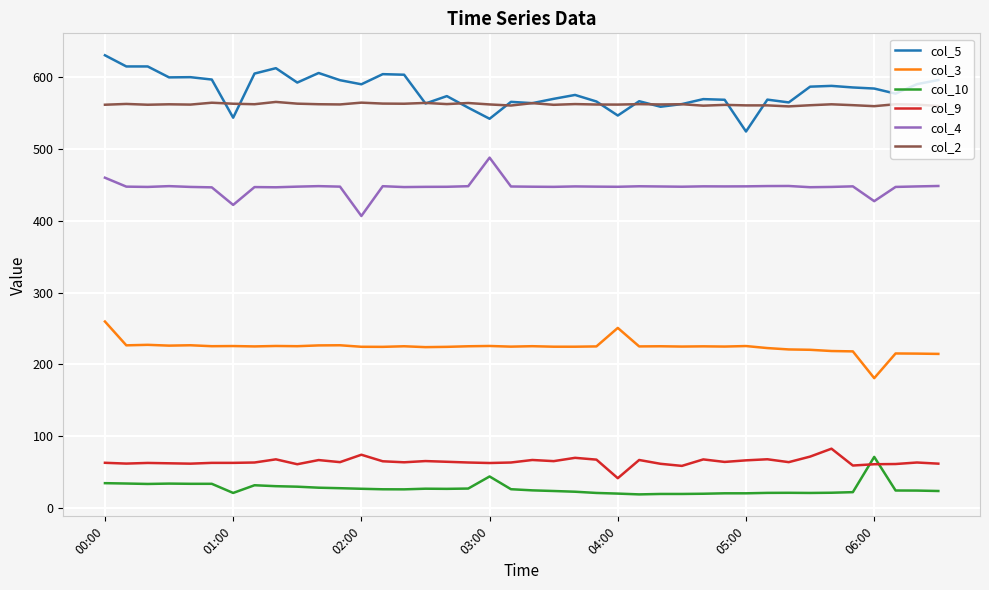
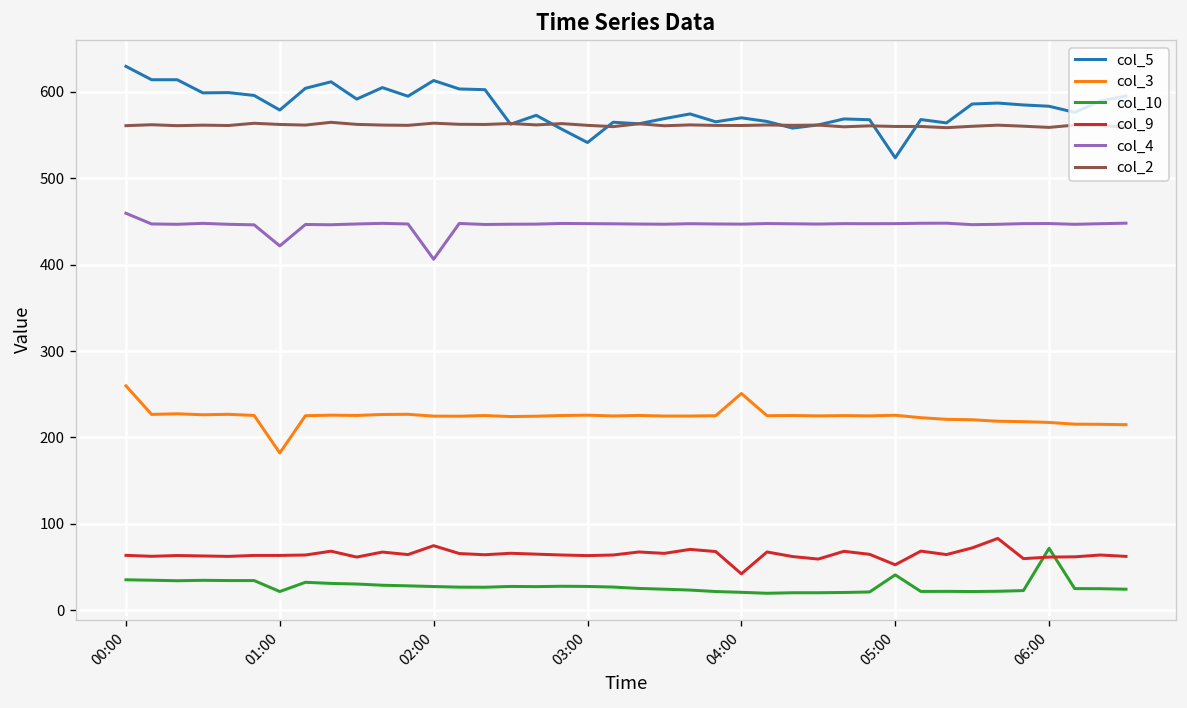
  {
    "col_5": {
      "00:00": 630,
-     "01:00": 540,
-     "02:00": 590,
+     "01:00": 580,
+     "02:00": 610,
      "03:00": 540,
-     "04:00": 550,
+     "04:00": 570,
      "05:00": 520,
      "06:00": 580
    },
    "col_3": {
      "00:00": 260,
-     "01:00": 230,
+     "01:00": 180,
      "02:00": 220,
      "03:00": 230,
      "04:00": 250,
      "05:00": 230,
-     "06:00": 180
+     "06:00": 220
    },
    "col_10": {
      "00:00": 40,
      "01:00": 20,
      "02:00": 30,
-     "03:00": 40,
+     "03:00": 30,
      "04:00": 20,
-     "05:00": 20,
+     "05:00": 40,
      "06:00": 70
    },
    "col_9": {
      "00:00": 60,
      "01:00": 60,
      "02:00": 70,
      "03:00": 60,
      "04:00": 40,
-     "05:00": 70,
+     "05:00": 50,
      "06:00": 60
    },
    "col_4": {
      "00:00": 460,
      "01:00": 420,
      "02:00": 410,
-     "03:00": 490,
+     "03:00": 450,
      "04:00": 450,
      "05:00": 450,
-     "06:00": 430
+     "06:00": 450
    },
    "col_2": {
      "00:00": 560,
      "01:00": 560,
      "02:00": 560,
      "03:00": 560,
      "04:00": 560,
      "05:00": 560,
      "06:00": 560
    }
  }
